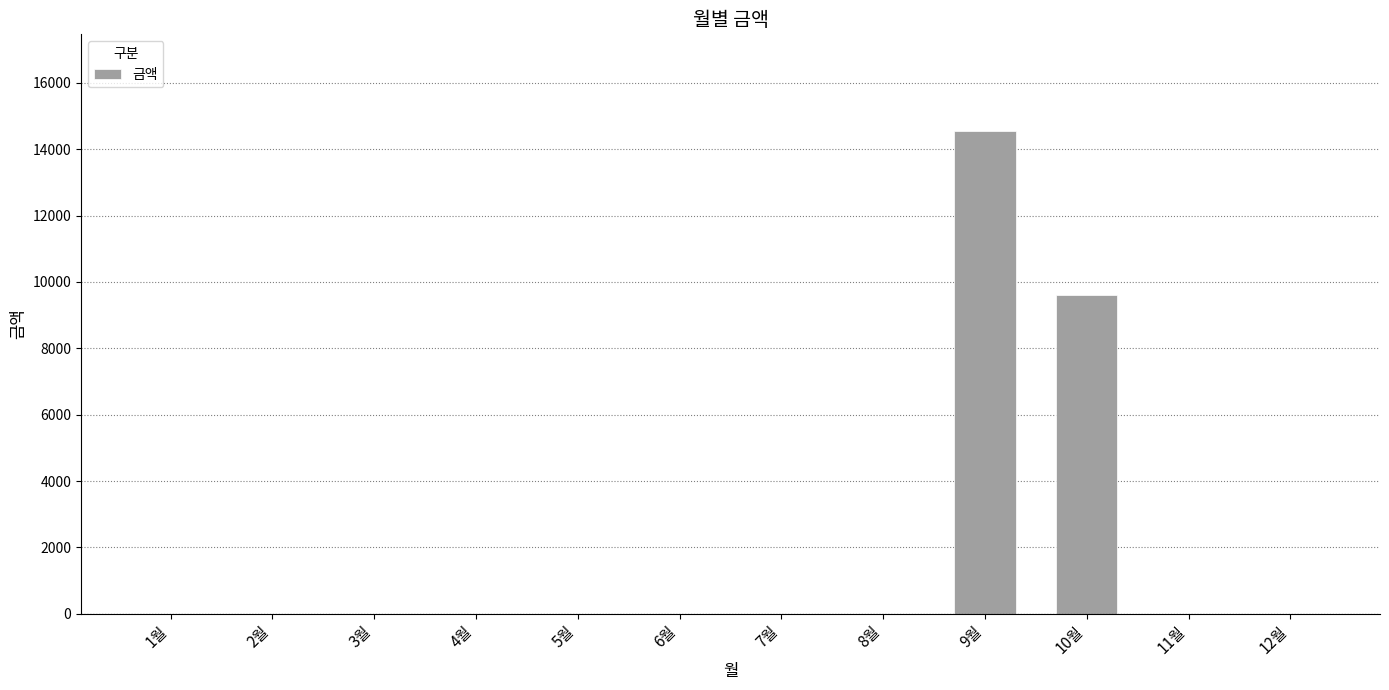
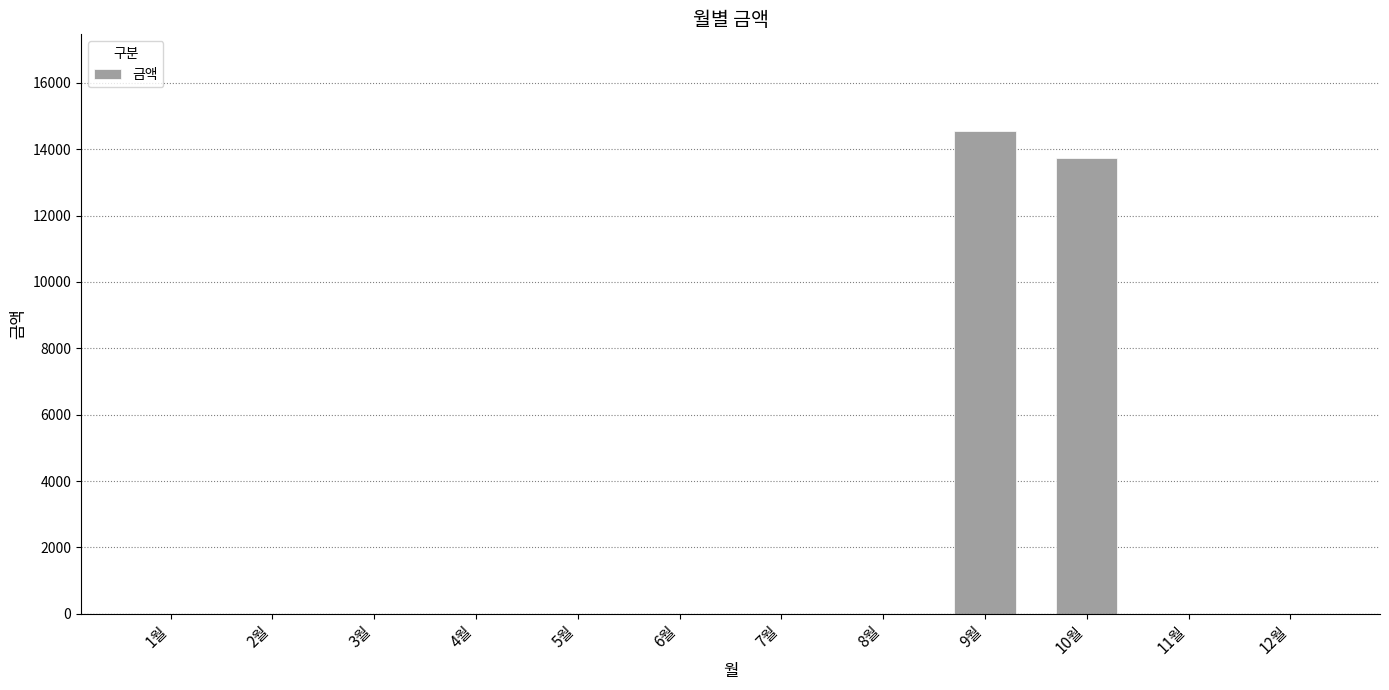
  {
    "1월": 0,
    "2월": 0,
    "3월": 0,
    "4월": 0,
    "5월": 0,
    "6월": 0,
    "7월": 0,
    "8월": 0,
    "9월": 14600,
-   "10월": 9600,
+   "10월": 13700,
    "11월": 0,
    "12월": 0
  }
